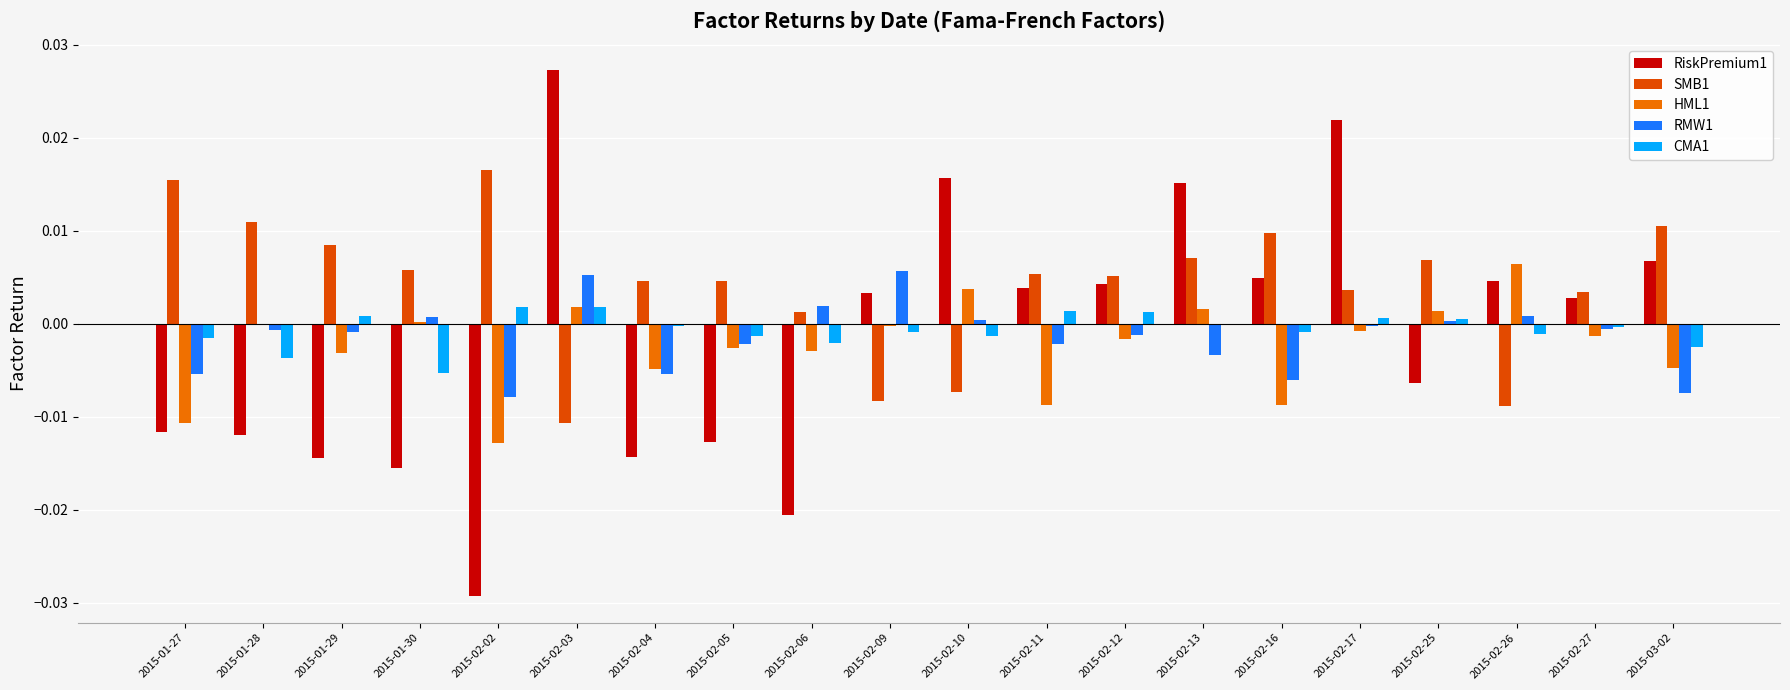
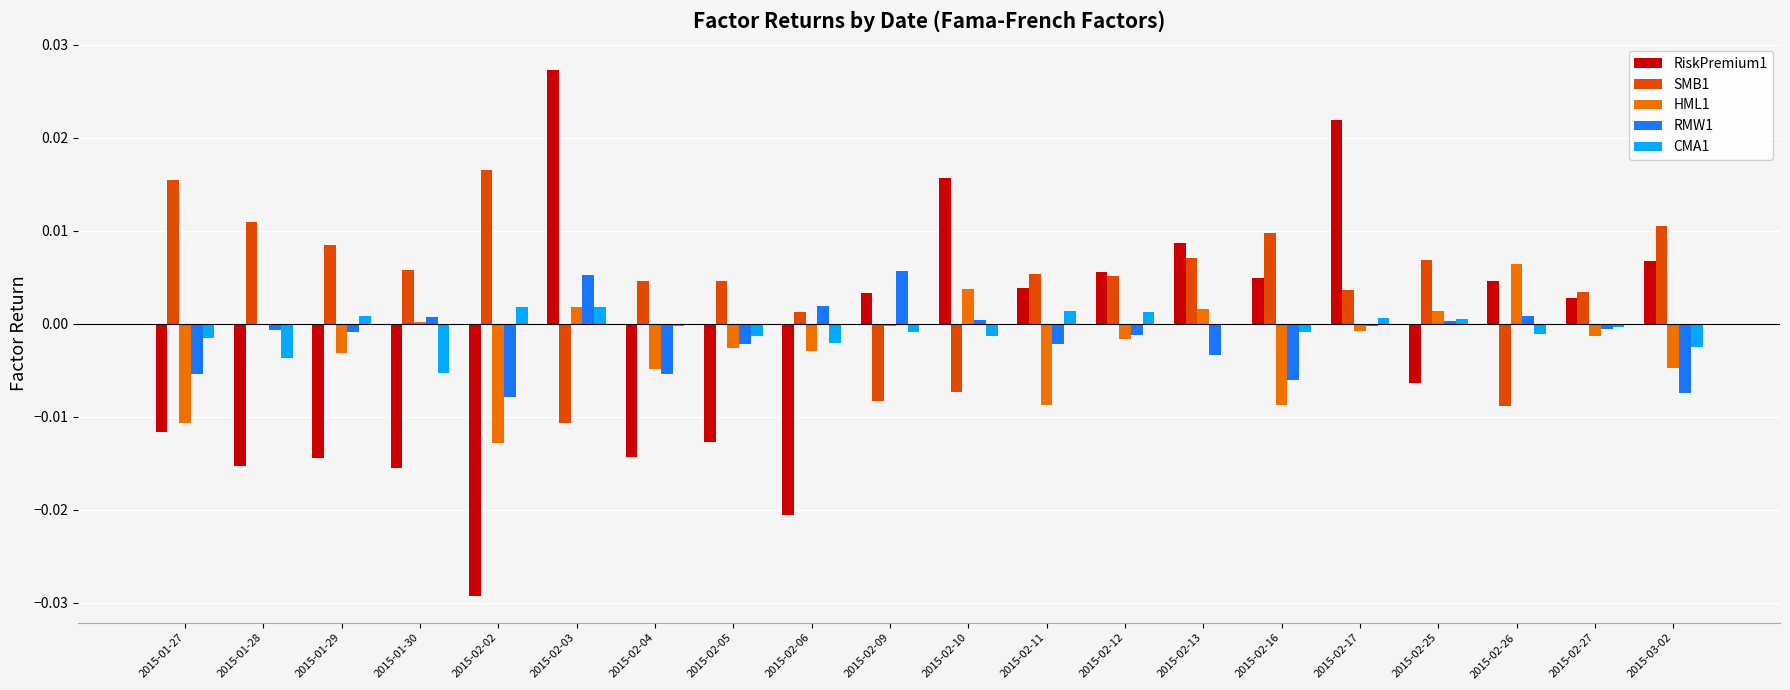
  {
    "RiskPremium1": {
      "2015-01-27": -0.012,
-     "2015-01-28": -0.012,
+     "2015-01-28": -0.015,
      "2015-01-29": -0.014,
      "2015-01-30": -0.016,
      "2015-02-02": -0.029,
      "2015-02-03": 0.027,
      "2015-02-04": -0.014,
      "2015-02-05": -0.013,
      "2015-02-06": -0.021,
      "2015-02-09": 0.003,
      "2015-02-10": 0.016,
      "2015-02-11": 0.004,
-     "2015-02-12": 0.004,
-     "2015-02-13": 0.015,
+     "2015-02-12": 0.006,
+     "2015-02-13": 0.009,
      "2015-02-16": 0.005,
      "2015-02-17": 0.022,
      "2015-02-25": -0.006,
      "2015-02-26": 0.005,
      "2015-02-27": 0.003,
      "2015-03-02": 0.007
    }
  }
